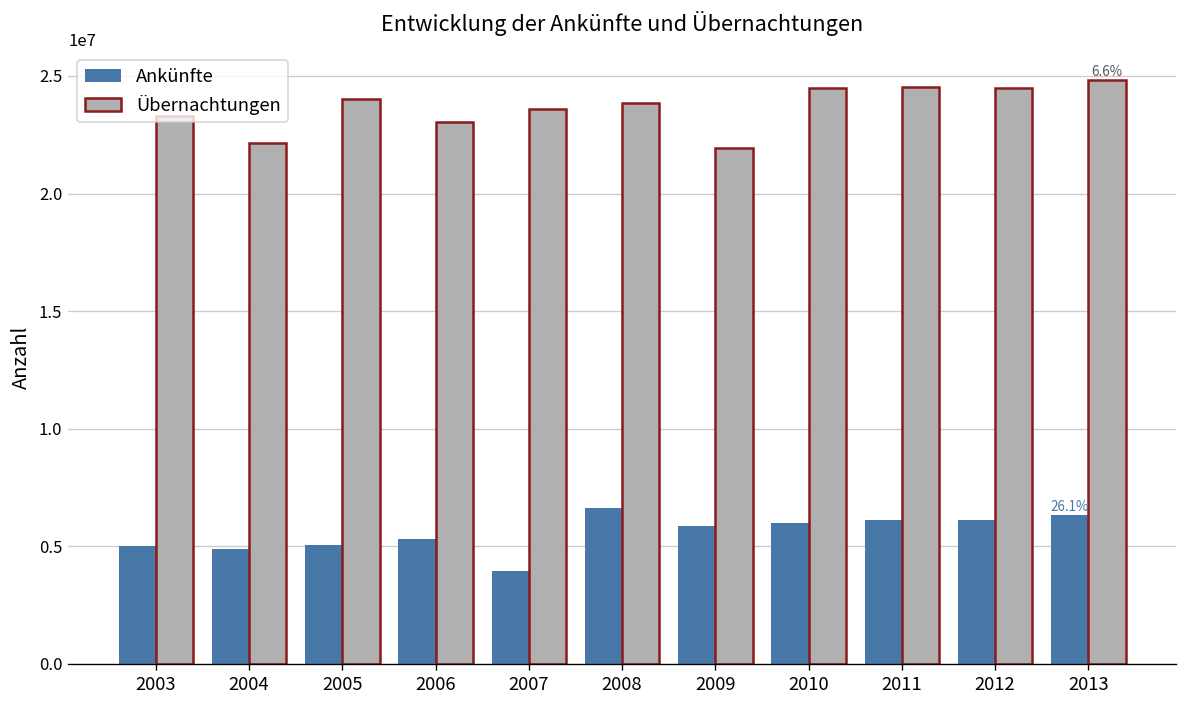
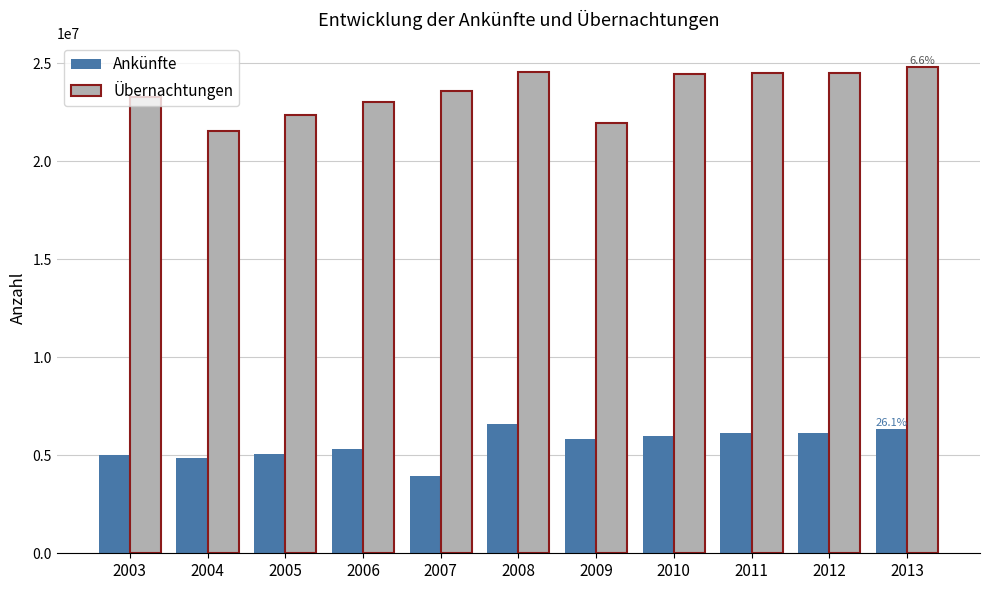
  {
    "Ankünfte": {
      "2003": 5000000,
      "2004": 4900000,
      "2005": 5100000,
      "2006": 5300000,
      "2007": 4000000,
      "2008": 6600000,
      "2009": 5800000,
      "2010": 6000000,
      "2011": 6100000,
      "2012": 6100000
    },
    "Übernachtungen": {
-     "2004": 22100000,
-     "2005": 24000000,
+     "2004": 21500000,
+     "2005": 22400000,
      "2006": 23000000,
      "2007": 23600000,
-     "2008": 23900000,
+     "2008": 24600000,
      "2009": 22000000,
      "2010": 24500000,
      "2011": 24500000,
      "2012": 24500000
    }
  }
